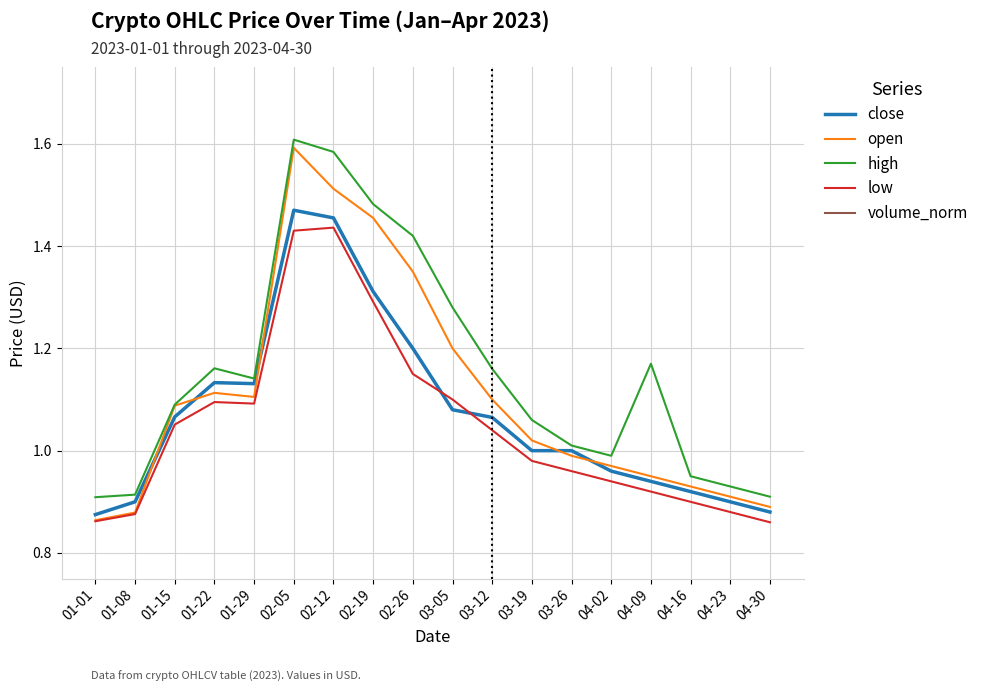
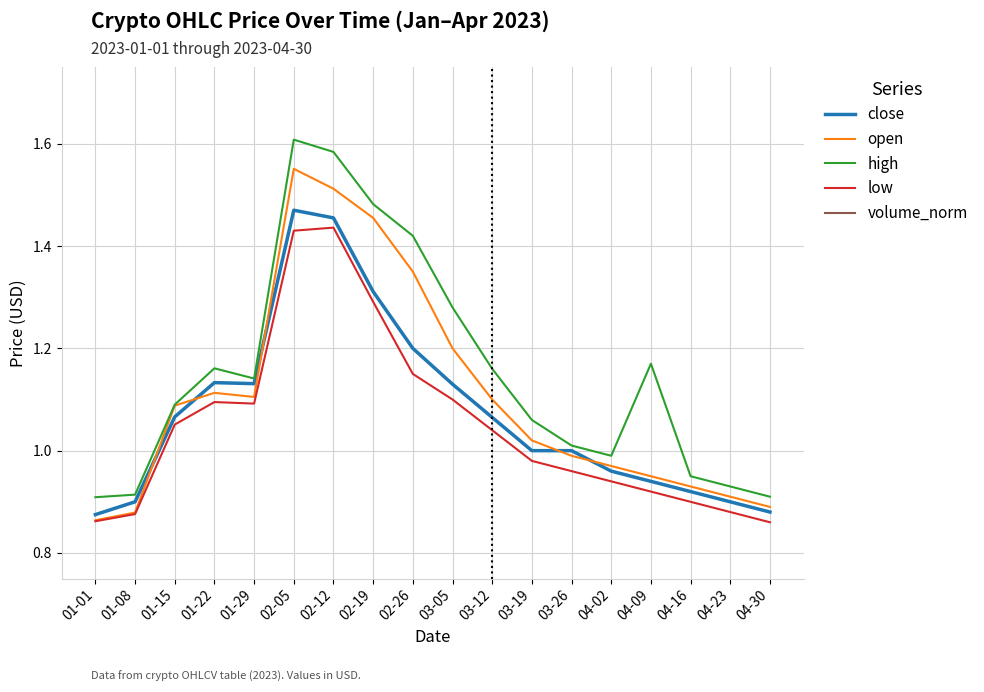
  {
    "close": {
      "01-01": 0.88,
      "01-08": 0.90,
      "01-15": 1.07,
      "01-22": 1.13,
      "01-29": 1.13,
      "02-05": 1.47,
      "02-12": 1.46,
      "02-19": 1.31,
      "02-26": 1.20,
-     "03-05": 1.08,
+     "03-05": 1.13,
      "03-12": 1.07,
      "03-19": 1.00,
      "03-26": 1.00,
      "04-02": 0.96,
      "04-09": 0.94,
      "04-16": 0.92,
      "04-23": 0.90,
      "04-30": 0.88
    },
    "open": {
      "01-22": 1.11,
      "01-29": 1.11,
-     "02-05": 1.59,
+     "02-05": 1.55,
      "02-12": 1.51,
      "02-19": 1.46,
      "02-26": 1.35,
      "03-05": 1.20,
      "03-12": 1.10,
      "03-19": 1.02,
      "03-26": 0.99,
      "04-02": 0.97,
      "04-09": 0.95,
      "04-16": 0.93,
      "04-23": 0.91,
      "04-30": 0.89
    },
    "high": {
      "01-01": 0.91,
      "01-08": 0.91,
      "01-22": 1.16,
      "01-29": 1.14,
      "02-05": 1.61,
      "02-12": 1.58,
      "02-19": 1.48,
      "02-26": 1.42,
      "03-05": 1.28,
      "03-12": 1.16,
      "03-19": 1.06,
      "03-26": 1.01,
      "04-02": 0.99,
      "04-09": 1.17,
      "04-16": 0.95,
      "04-23": 0.93,
      "04-30": 0.91
    },
    "low": {
      "01-15": 1.05,
      "01-22": 1.10,
      "01-29": 1.09,
      "02-05": 1.43,
      "02-12": 1.44,
      "02-19": 1.29,
      "02-26": 1.15,
      "03-05": 1.10,
      "03-12": 1.04,
      "03-19": 0.98,
      "03-26": 0.96,
      "04-02": 0.94,
      "04-09": 0.92,
      "04-16": 0.90,
      "04-23": 0.88,
      "04-30": 0.86
    }
  }
